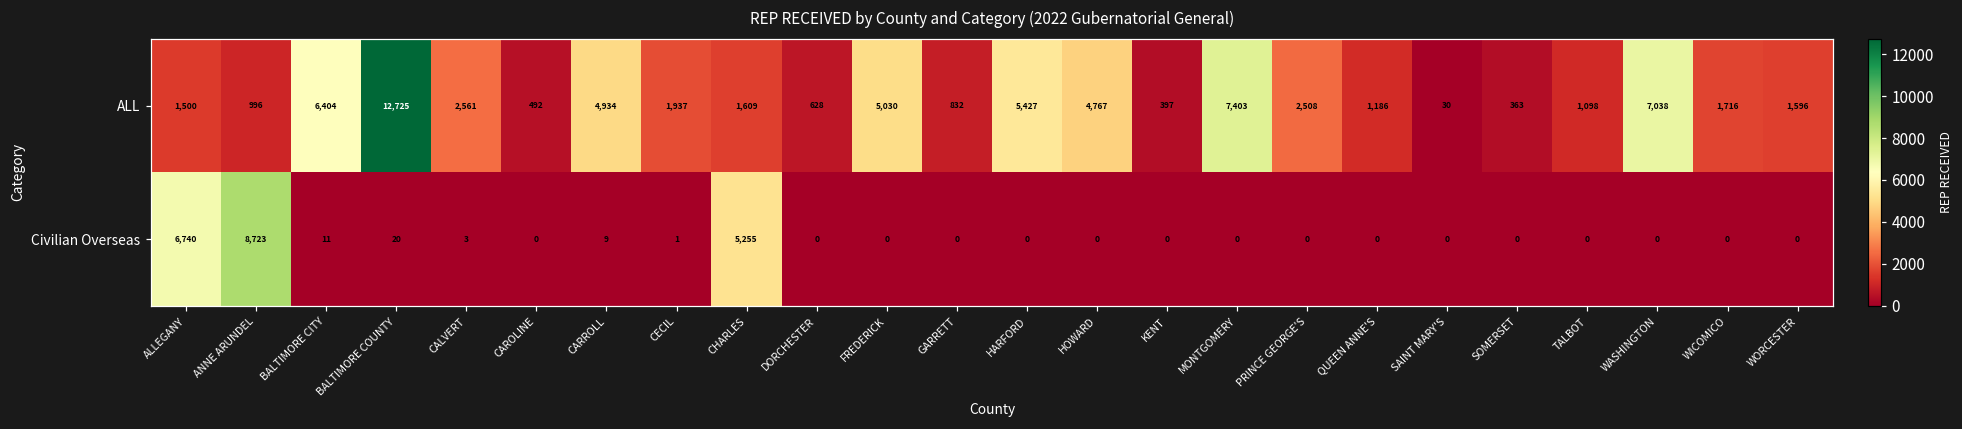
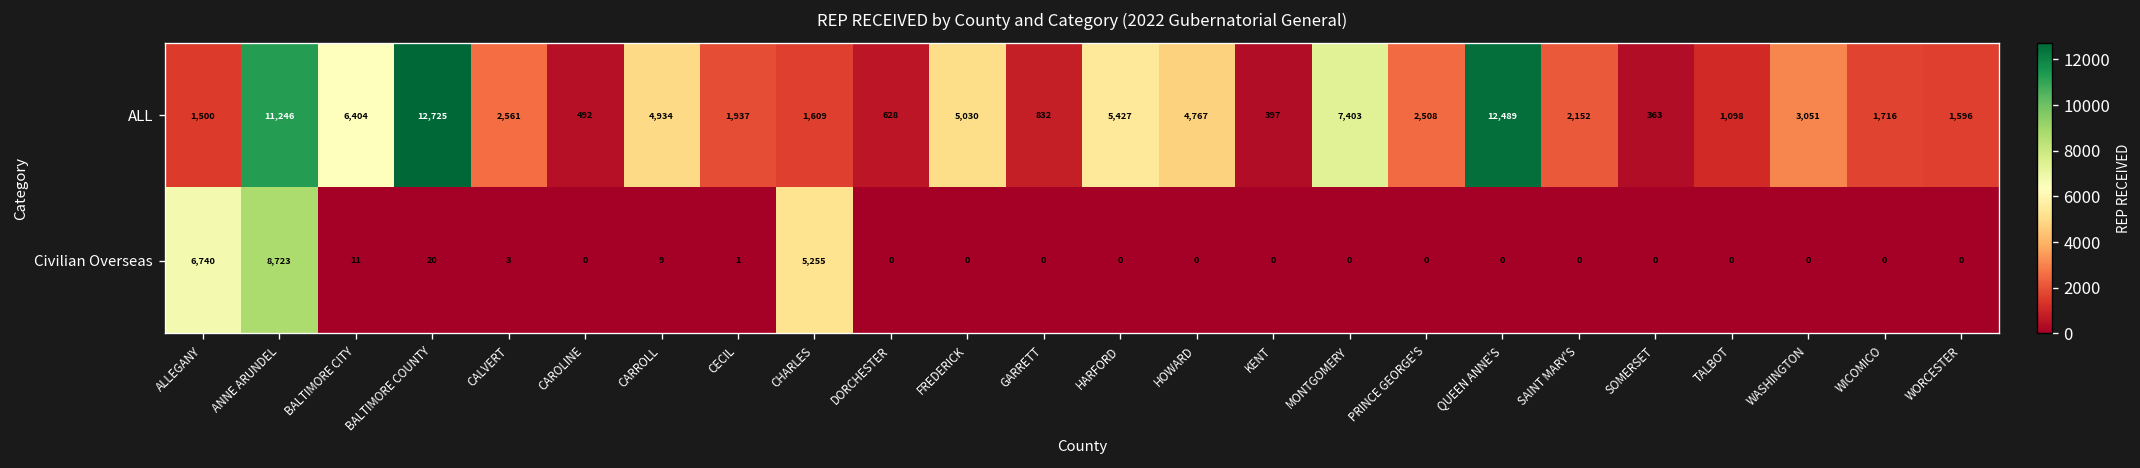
  {
    "ALL": {
      "ALLEGANY": "1,500",
-     "ANNE ARUNDEL": "996",
+     "ANNE ARUNDEL": "11,246",
      "BALTIMORE CITY": "6,404",
      "BALTIMORE COUNTY": "12,725",
      "CALVERT": "2,561",
      "CAROLINE": "492",
      "CARROLL": "4,934",
      "CECIL": "1,937",
      "CHARLES": "1,609",
      "DORCHESTER": "628",
      "FREDERICK": "5,030",
      "GARRETT": "832",
      "HARFORD": "5,427",
      "HOWARD": "4,767",
      "KENT": "397",
      "MONTGOMERY": "7,403",
      "PRINCE GEORGE'S": "2,508",
-     "QUEEN ANNE'S": "1,186",
-     "SAINT MARY'S": "30",
+     "QUEEN ANNE'S": "12,489",
+     "SAINT MARY'S": "2,152",
      "SOMERSET": "363",
      "TALBOT": "1,098",
-     "WASHINGTON": "7,038",
+     "WASHINGTON": "3,051",
      "WICOMICO": "1,716",
      "WORCESTER": "1,596"
    },
    "Civilian Overseas": {
      "ALLEGANY": "6,740",
      "ANNE ARUNDEL": "8,723",
      "BALTIMORE CITY": "11",
      "BALTIMORE COUNTY": "20",
      "CALVERT": "3",
      "CAROLINE": "0",
      "CARROLL": "9",
      "CECIL": "1",
      "CHARLES": "5,255",
      "DORCHESTER": "0",
      "FREDERICK": "0",
      "GARRETT": "0",
      "HARFORD": "0",
      "HOWARD": "0",
      "KENT": "0",
      "MONTGOMERY": "0",
      "PRINCE GEORGE'S": "0",
      "QUEEN ANNE'S": "0",
      "SAINT MARY'S": "0",
      "SOMERSET": "0",
      "TALBOT": "0",
      "WASHINGTON": "0",
      "WICOMICO": "0",
      "WORCESTER": "0"
    }
  }
